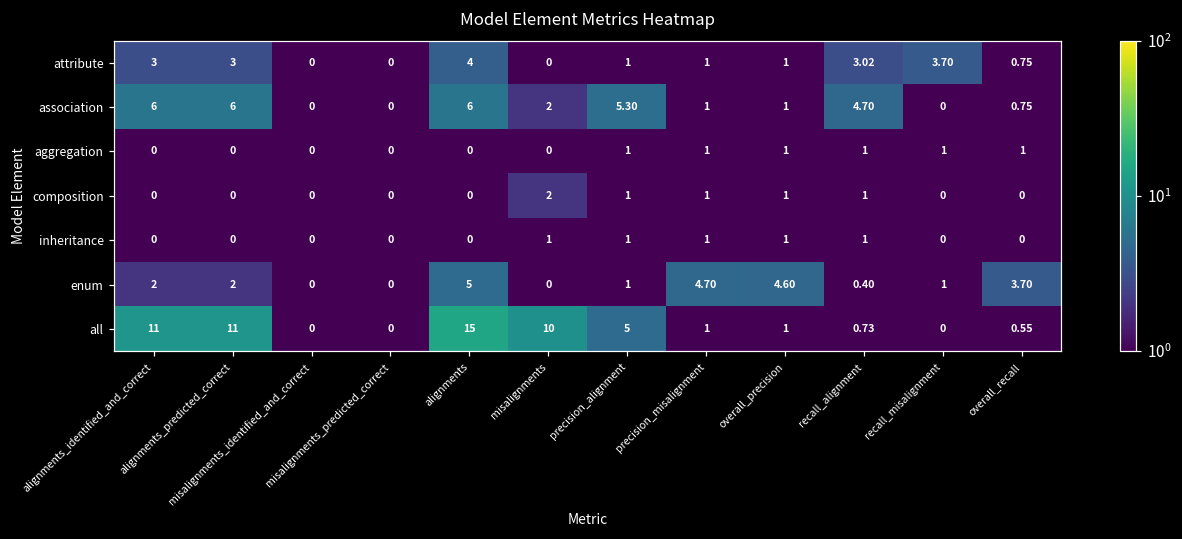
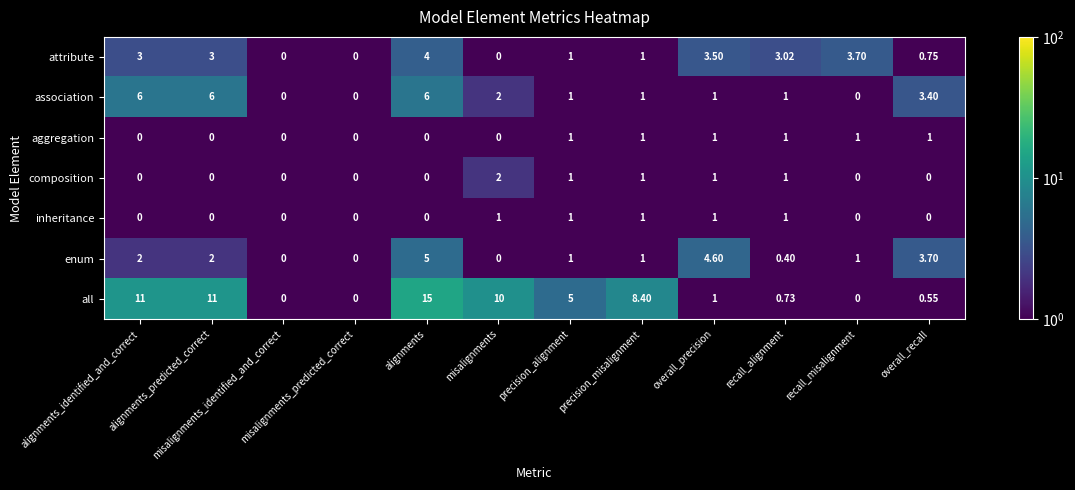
  {
    "attribute": {
      "alignments_identified_and_correct": 3,
      "alignments_predicted_correct": 3,
      "misalignments_identified_and_correct": 0,
      "misalignments_predicted_correct": 0,
      "alignments": 4,
      "misalignments": 0,
      "precision_alignment": 1,
      "precision_misalignment": 1,
-     "overall_precision": 1,
+     "overall_precision": 3.50,
      "recall_alignment": 3.02,
      "recall_misalignment": 3.70,
      "overall_recall": 0.75
    },
    "association": {
      "alignments_identified_and_correct": 6,
      "alignments_predicted_correct": 6,
      "misalignments_identified_and_correct": 0,
      "misalignments_predicted_correct": 0,
      "alignments": 6,
      "misalignments": 2,
-     "precision_alignment": 5.30,
+     "precision_alignment": 1,
      "precision_misalignment": 1,
      "overall_precision": 1,
-     "recall_alignment": 4.70,
+     "recall_alignment": 1,
      "recall_misalignment": 0,
-     "overall_recall": 0.75
+     "overall_recall": 3.40
    },
    "aggregation": {
      "alignments_identified_and_correct": 0,
      "alignments_predicted_correct": 0,
      "misalignments_identified_and_correct": 0,
      "misalignments_predicted_correct": 0,
      "alignments": 0,
      "misalignments": 0,
      "precision_alignment": 1,
      "precision_misalignment": 1,
      "overall_precision": 1,
      "recall_alignment": 1,
      "recall_misalignment": 1,
      "overall_recall": 1
    },
    "composition": {
      "alignments_identified_and_correct": 0,
      "alignments_predicted_correct": 0,
      "misalignments_identified_and_correct": 0,
      "misalignments_predicted_correct": 0,
      "alignments": 0,
      "misalignments": 2,
      "precision_alignment": 1,
      "precision_misalignment": 1,
      "overall_precision": 1,
      "recall_alignment": 1,
      "recall_misalignment": 0,
      "overall_recall": 0
    },
    "inheritance": {
      "alignments_identified_and_correct": 0,
      "alignments_predicted_correct": 0,
      "misalignments_identified_and_correct": 0,
      "misalignments_predicted_correct": 0,
      "alignments": 0,
      "misalignments": 1,
      "precision_alignment": 1,
      "precision_misalignment": 1,
      "overall_precision": 1,
      "recall_alignment": 1,
      "recall_misalignment": 0,
      "overall_recall": 0
    },
    "enum": {
      "alignments_identified_and_correct": 2,
      "alignments_predicted_correct": 2,
      "misalignments_identified_and_correct": 0,
      "misalignments_predicted_correct": 0,
      "alignments": 5,
      "misalignments": 0,
      "precision_alignment": 1,
-     "precision_misalignment": 4.70,
+     "precision_misalignment": 1,
      "overall_precision": 4.60,
      "recall_alignment": 0.40,
      "recall_misalignment": 1,
      "overall_recall": 3.70
    },
    "all": {
      "alignments_identified_and_correct": 11,
      "alignments_predicted_correct": 11,
      "misalignments_identified_and_correct": 0,
      "misalignments_predicted_correct": 0,
      "alignments": 15,
      "misalignments": 10,
      "precision_alignment": 5,
-     "precision_misalignment": 1,
+     "precision_misalignment": 8.40,
      "overall_precision": 1,
      "recall_alignment": 0.73,
      "recall_misalignment": 0,
      "overall_recall": 0.55
    }
  }
